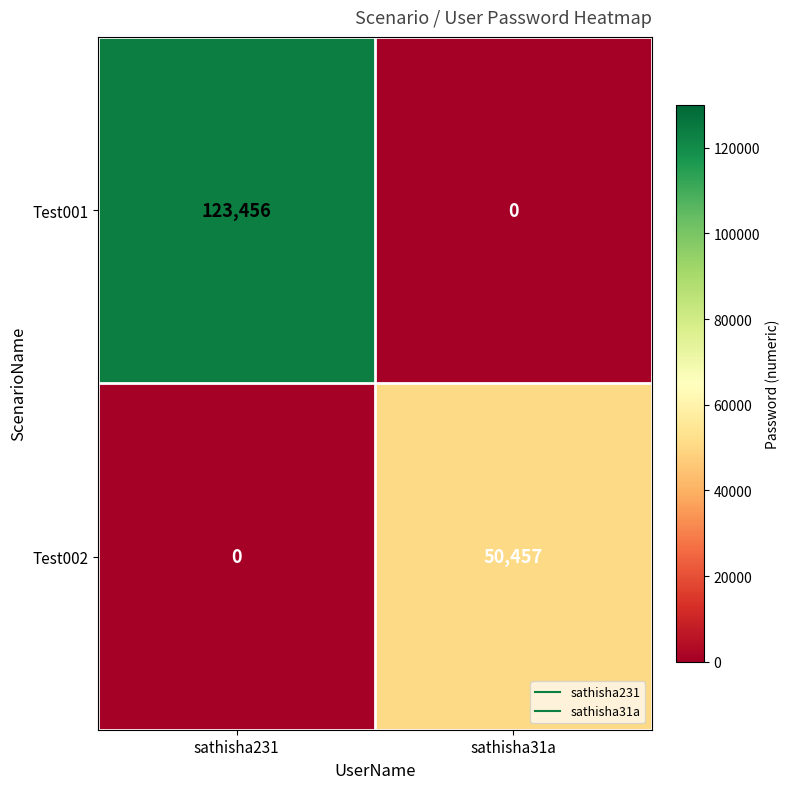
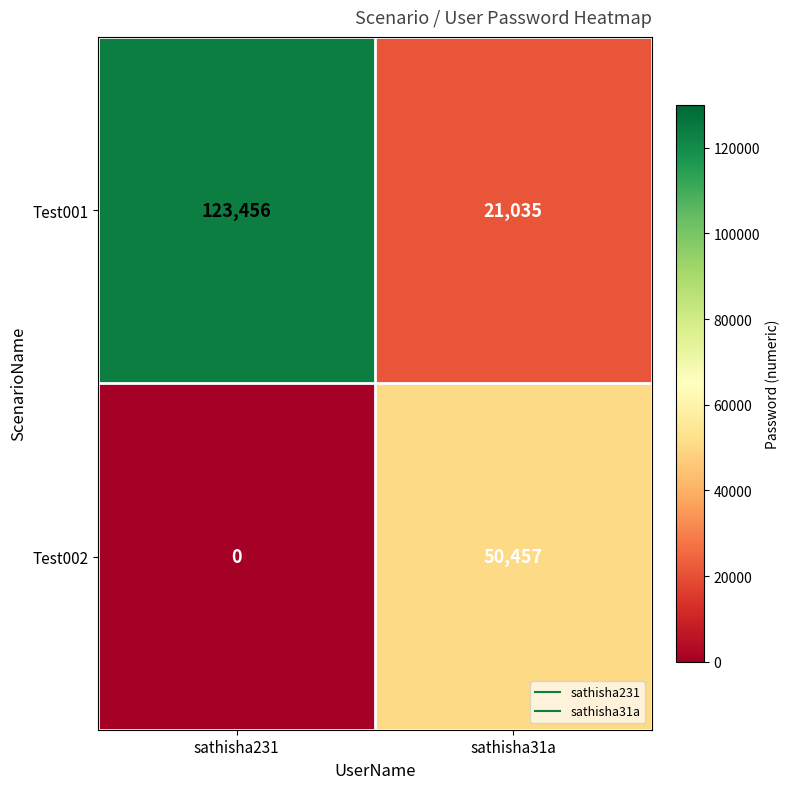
  {
    "Test001": {
      "sathisha231": "123,456",
-     "sathisha31a": "0"
+     "sathisha31a": "21,035"
    },
    "Test002": {
      "sathisha231": "0",
      "sathisha31a": "50,457"
    }
  }
